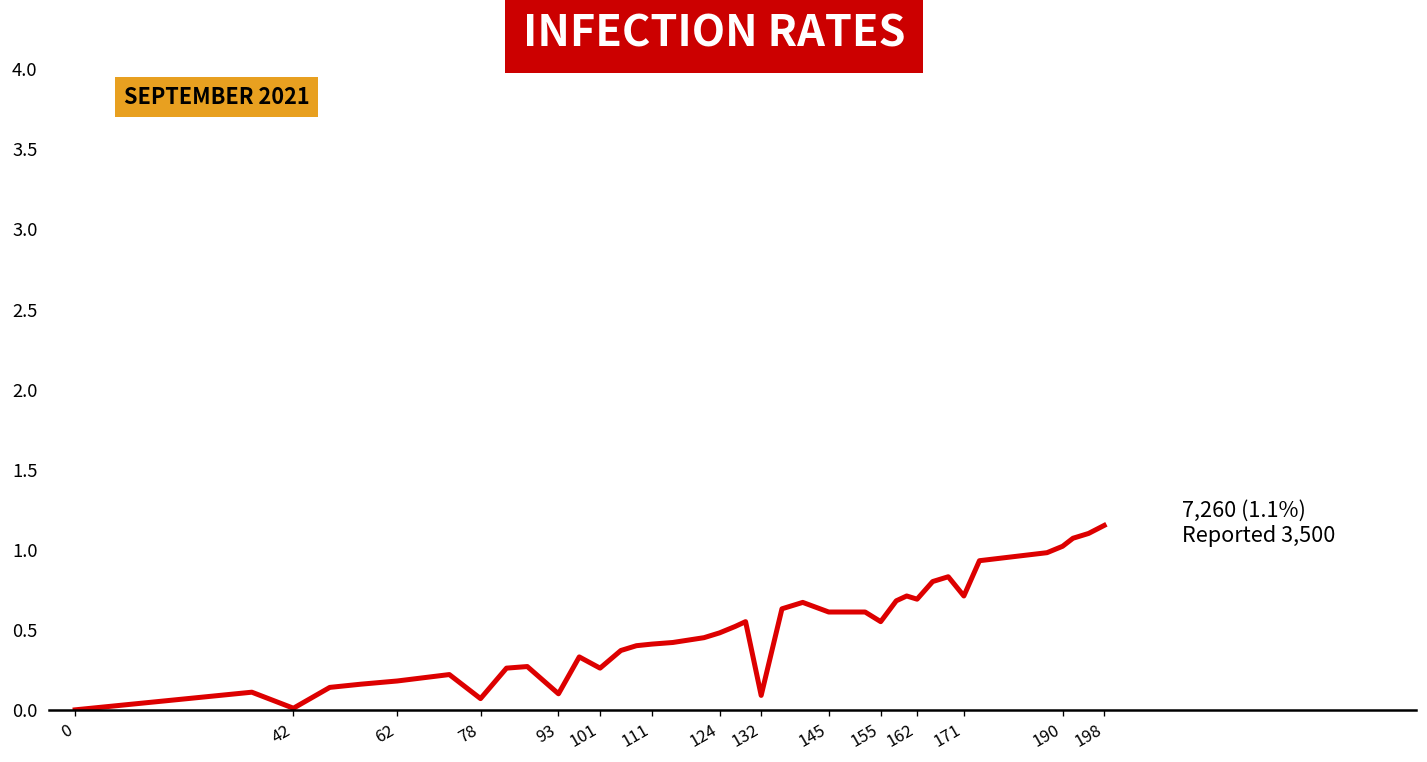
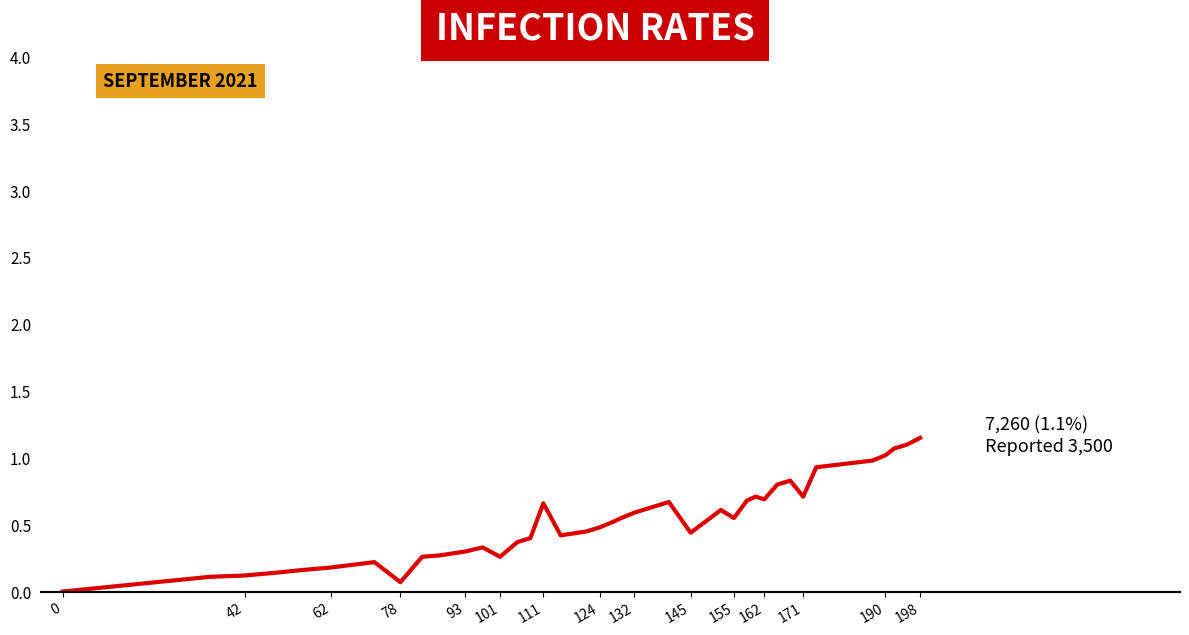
  {
    "0": 0.00,
-   "42": 0.01,
+   "42": 0.12,
    "62": 0.18,
    "78": 0.07,
-   "93": 0.1,
+   "93": 0.3,
    "101": 0.26,
-   "111": 0.41,
+   "111": 0.66,
    "124": 0.48,
-   "132": 0.09,
-   "145": 0.61,
+   "132": 0.59,
+   "145": 0.44,
    "155": 0.55,
    "162": 0.69,
    "171": 0.71,
    "190": 1.02,
    "198": 1.15
  }
